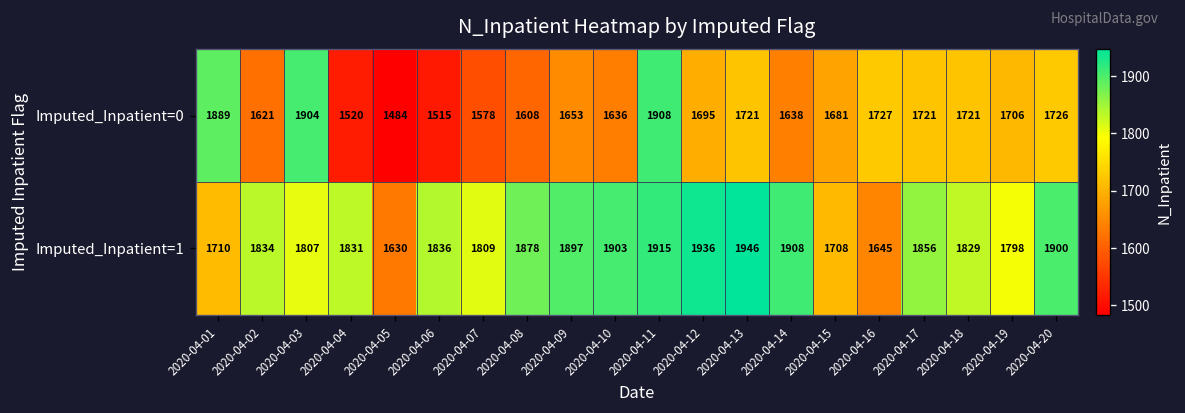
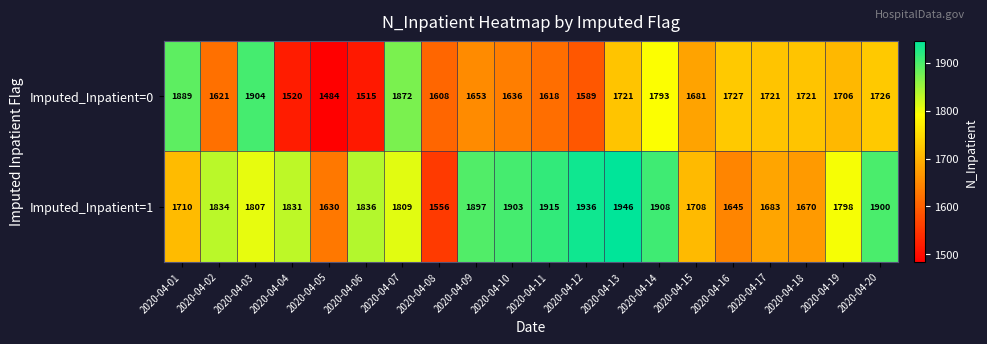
  {
    "Imputed_Inpatient=0": {
      "2020-04-01": 1889,
      "2020-04-02": 1621,
      "2020-04-03": 1904,
      "2020-04-04": 1520,
      "2020-04-05": 1484,
      "2020-04-06": 1515,
-     "2020-04-07": 1578,
+     "2020-04-07": 1872,
      "2020-04-08": 1608,
      "2020-04-09": 1653,
      "2020-04-10": 1636,
-     "2020-04-11": 1908,
-     "2020-04-12": 1695,
+     "2020-04-11": 1618,
+     "2020-04-12": 1589,
      "2020-04-13": 1721,
-     "2020-04-14": 1638,
+     "2020-04-14": 1793,
      "2020-04-15": 1681,
      "2020-04-16": 1727,
      "2020-04-17": 1721,
      "2020-04-18": 1721,
      "2020-04-19": 1706,
      "2020-04-20": 1726
    },
    "Imputed_Inpatient=1": {
      "2020-04-01": 1710,
      "2020-04-02": 1834,
      "2020-04-03": 1807,
      "2020-04-04": 1831,
      "2020-04-05": 1630,
      "2020-04-06": 1836,
      "2020-04-07": 1809,
-     "2020-04-08": 1878,
+     "2020-04-08": 1556,
      "2020-04-09": 1897,
      "2020-04-10": 1903,
      "2020-04-11": 1915,
      "2020-04-12": 1936,
      "2020-04-13": 1946,
      "2020-04-14": 1908,
      "2020-04-15": 1708,
      "2020-04-16": 1645,
-     "2020-04-17": 1856,
-     "2020-04-18": 1829,
+     "2020-04-17": 1683,
+     "2020-04-18": 1670,
      "2020-04-19": 1798,
      "2020-04-20": 1900
    }
  }
